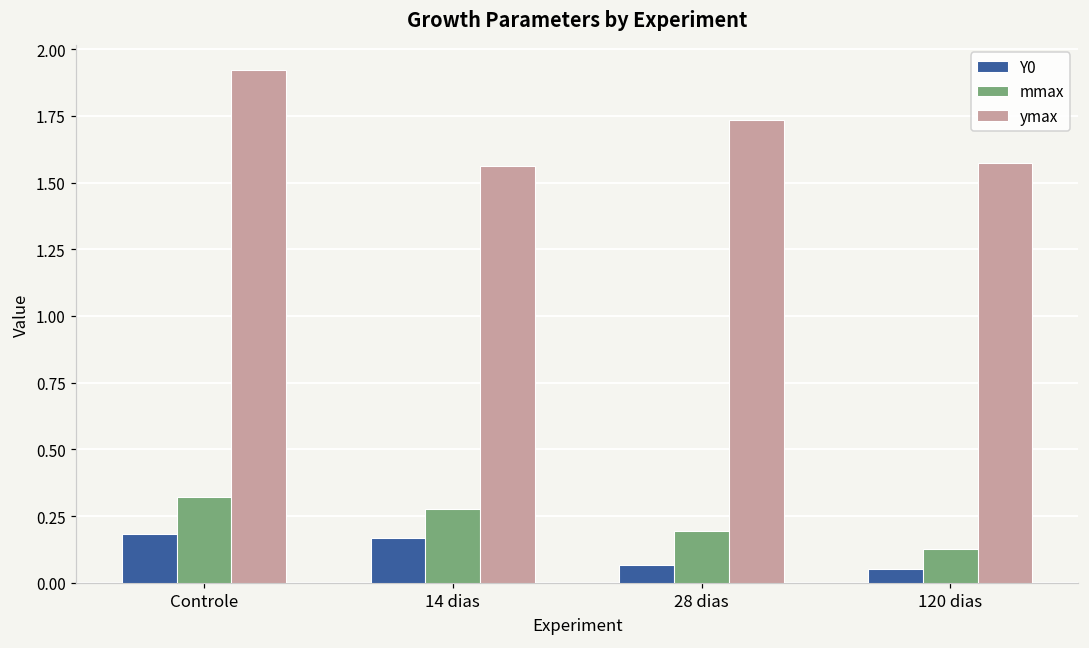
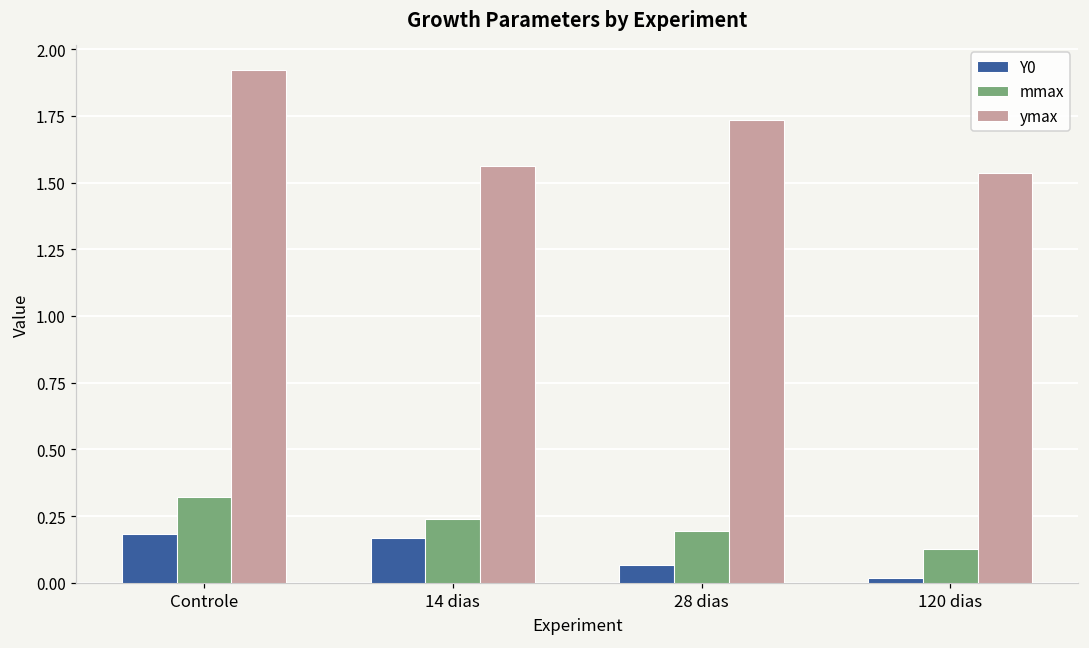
  {
    "Y0": {
      "Controle": 0.18,
      "14 dias": 0.17,
      "28 dias": 0.07,
-     "120 dias": 0.05
+     "120 dias": 0.02
    },
    "mmax": {
      "Controle": 0.32,
-     "14 dias": 0.28,
+     "14 dias": 0.24,
      "28 dias": 0.19,
      "120 dias": 0.13
    },
    "ymax": {
      "Controle": 1.92,
      "14 dias": 1.56,
      "28 dias": 1.74,
-     "120 dias": 1.57
+     "120 dias": 1.54
    }
  }
